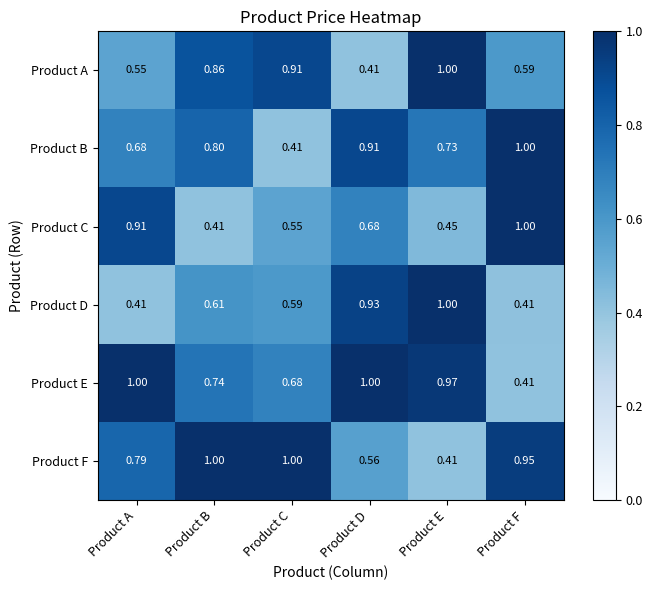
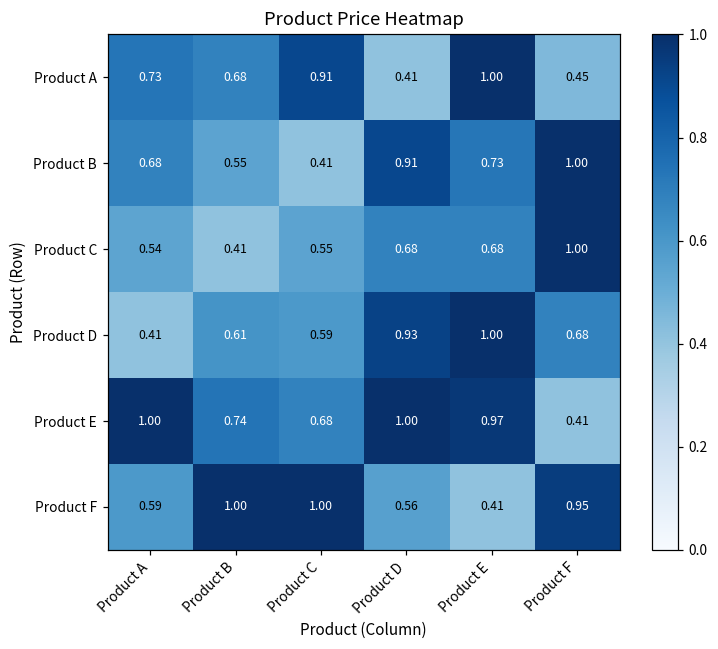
  {
    "Product A": {
-     "Product A": 0.55,
-     "Product B": 0.86,
+     "Product A": 0.73,
+     "Product B": 0.68,
      "Product C": 0.91,
      "Product D": 0.41,
      "Product E": 1.00,
-     "Product F": 0.59
+     "Product F": 0.45
    },
    "Product B": {
      "Product A": 0.68,
-     "Product B": 0.80,
+     "Product B": 0.55,
      "Product C": 0.41,
      "Product D": 0.91,
      "Product E": 0.73,
      "Product F": 1.00
    },
    "Product C": {
-     "Product A": 0.91,
+     "Product A": 0.54,
      "Product B": 0.41,
      "Product C": 0.55,
      "Product D": 0.68,
-     "Product E": 0.45,
+     "Product E": 0.68,
      "Product F": 1.00
    },
    "Product D": {
      "Product A": 0.41,
      "Product B": 0.61,
      "Product C": 0.59,
      "Product D": 0.93,
      "Product E": 1.00,
-     "Product F": 0.41
+     "Product F": 0.68
    },
    "Product E": {
      "Product A": 1.00,
      "Product B": 0.74,
      "Product C": 0.68,
      "Product D": 1.00,
      "Product E": 0.97,
      "Product F": 0.41
    },
    "Product F": {
-     "Product A": 0.79,
+     "Product A": 0.59,
      "Product B": 1.00,
      "Product C": 1.00,
      "Product D": 0.56,
      "Product E": 0.41,
      "Product F": 0.95
    }
  }
